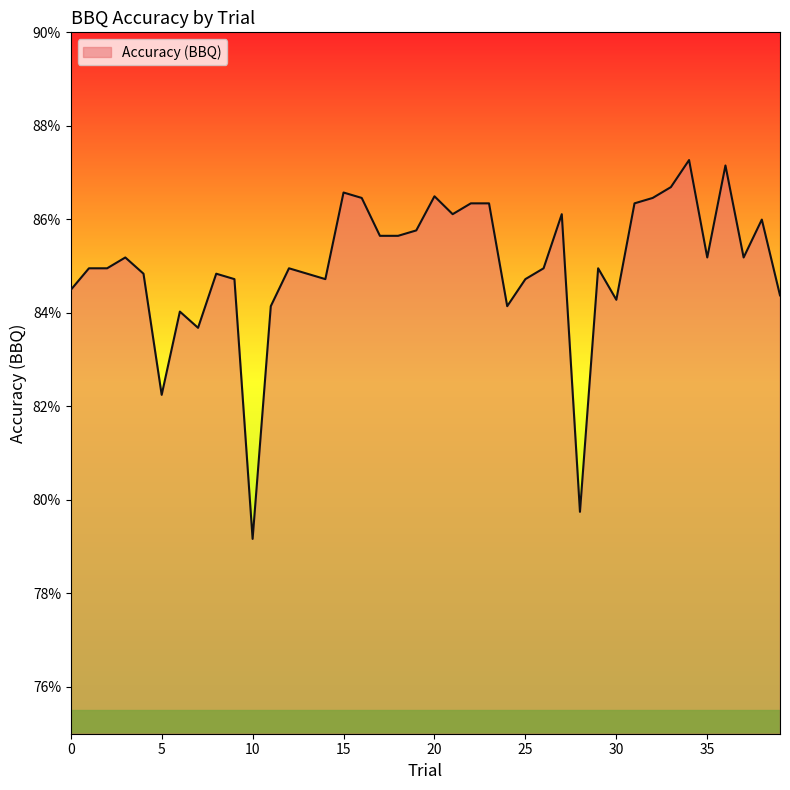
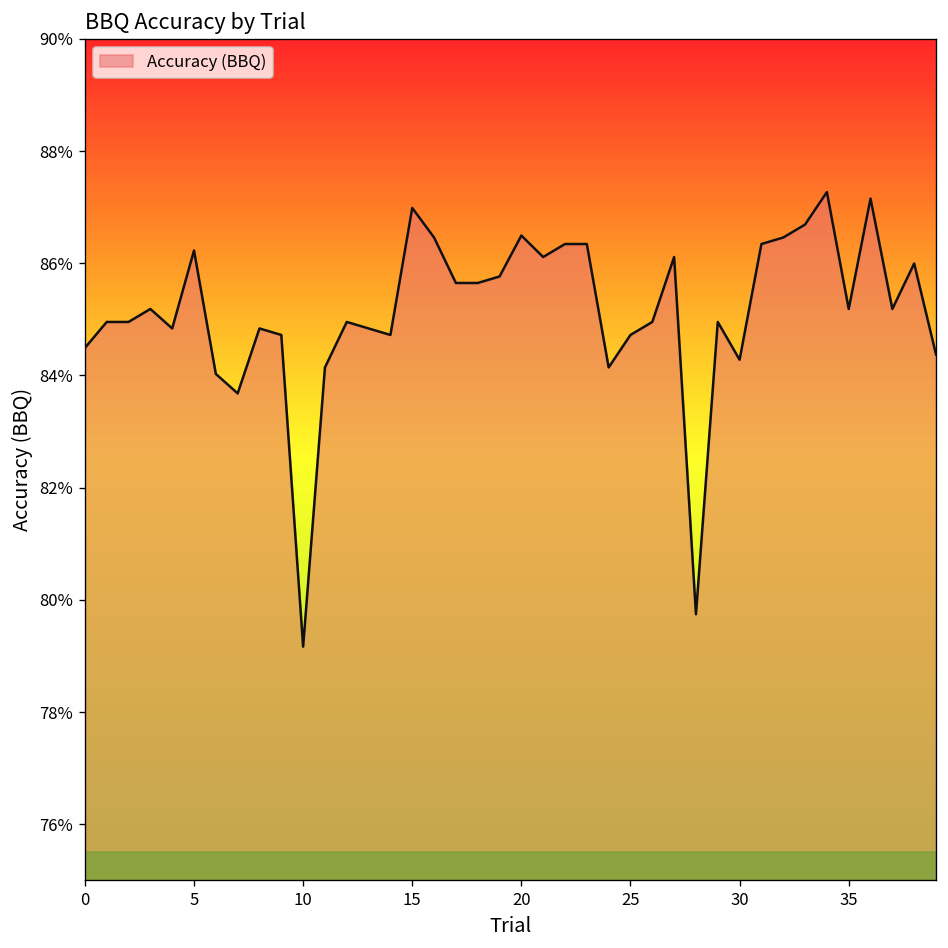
  {
    "0": "84.5%",
-   "5": "82.2%",
+   "5": "86.2%",
    "10": "79.2%",
-   "15": "86.6%",
+   "15": "87.0%",
    "20": "86.5%",
    "25": "84.7%",
    "30": "84.3%",
    "35": "85.2%"
  }
